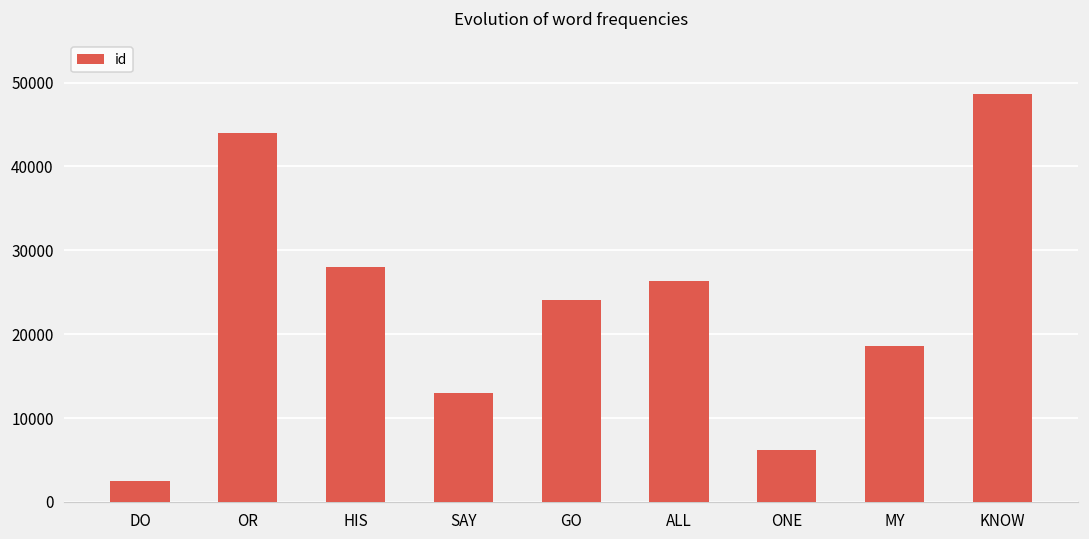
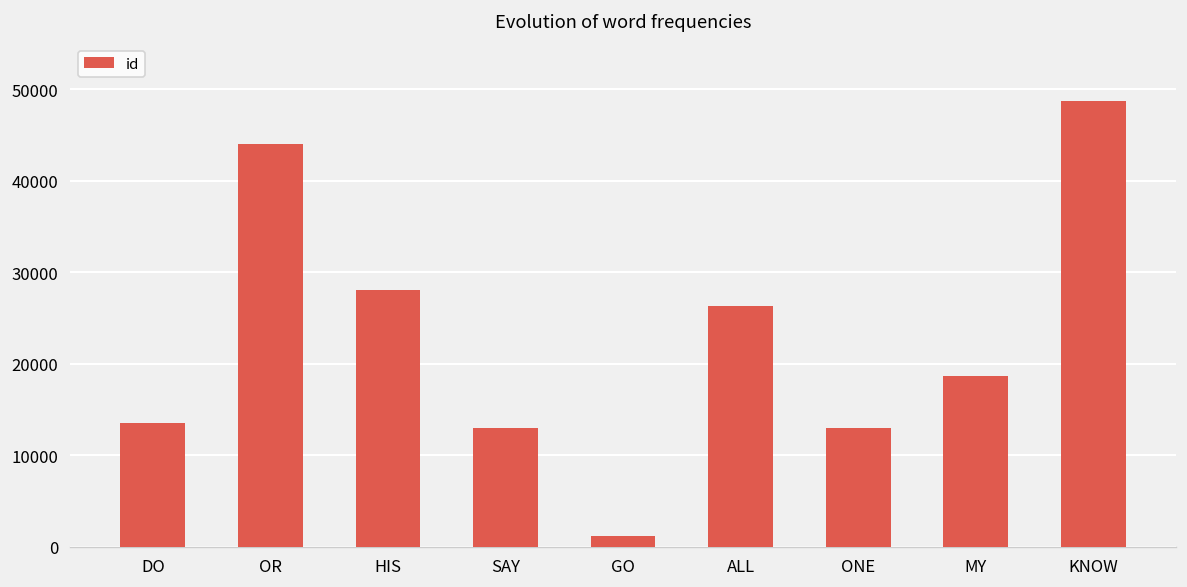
  {
-   "DO": 2000,
+   "DO": 14000,
    "OR": 44000,
    "HIS": 28000,
    "SAY": 13000,
-   "GO": 24000,
+   "GO": 1000,
    "ALL": 26000,
-   "ONE": 6000,
+   "ONE": 13000,
    "MY": 19000,
    "KNOW": 49000
  }
